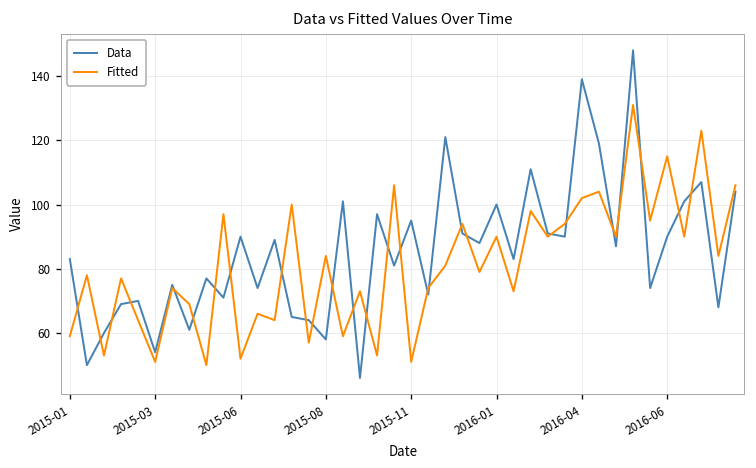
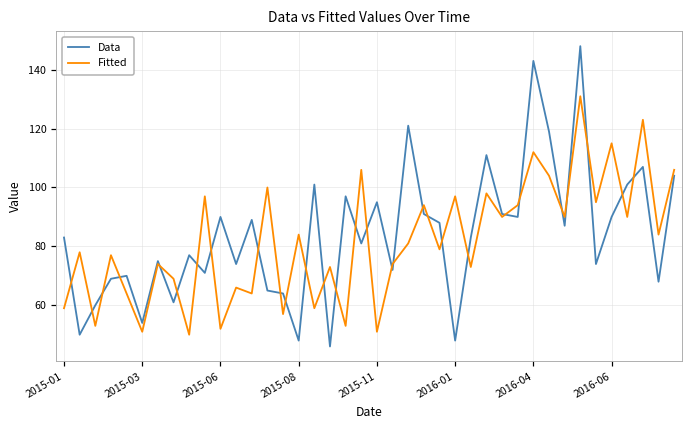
  {
    "Data": {
      "2015-01": 83,
      "2015-03": 54,
      "2015-06": 90,
-     "2015-08": 58,
+     "2015-08": 48,
      "2015-11": 95,
-     "2016-01": 100,
-     "2016-04": 139,
+     "2016-01": 48,
+     "2016-04": 143,
      "2016-06": 90
    },
    "Fitted": {
      "2015-01": 59,
      "2015-03": 51,
      "2015-06": 52,
      "2015-08": 84,
      "2015-11": 51,
-     "2016-01": 90,
-     "2016-04": 102,
+     "2016-01": 97,
+     "2016-04": 112,
      "2016-06": 115
    }
  }
